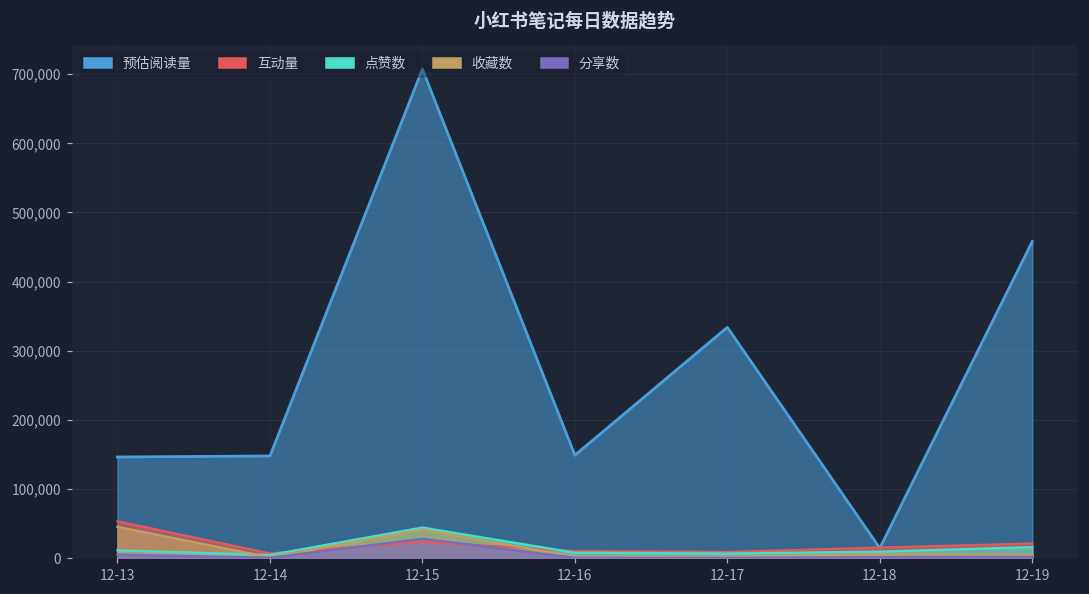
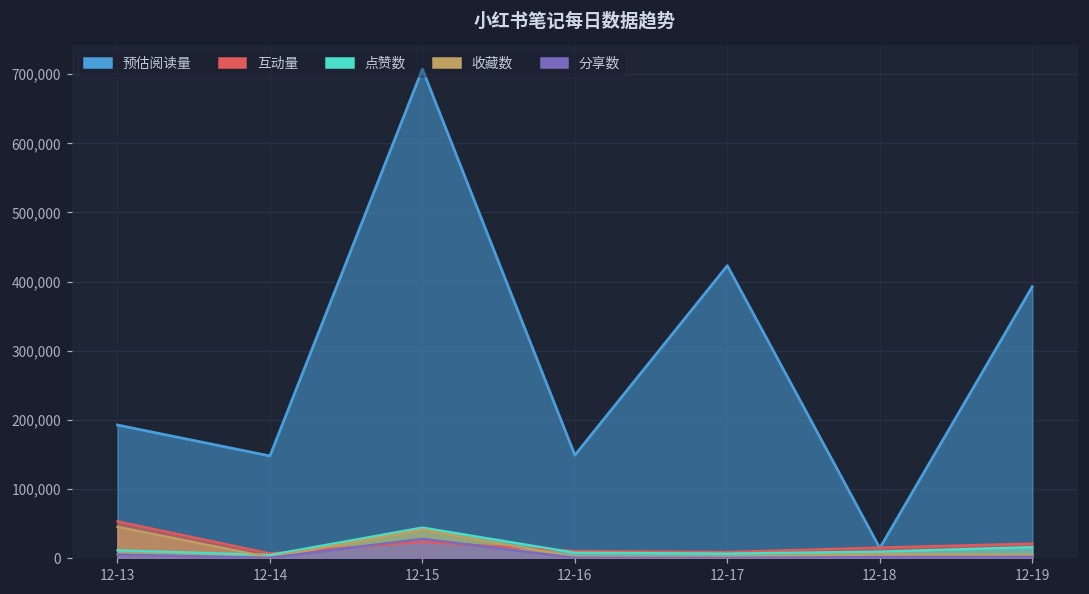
  {
    "预估阅读量": {
-     "12-13": "150,000",
+     "12-13": "190,000",
      "12-14": "150,000",
      "12-16": "150,000",
-     "12-17": "330,000",
-     "12-19": "460,000"
+     "12-17": "420,000",
+     "12-19": "390,000"
    },
    "互动量": {
      "12-13": "50,000",
      "12-15": "20,000",
      "12-19": "20,000"
    },
    "点赞数": {
      "12-13": "10,000",
      "12-19": "20,000"
    },
    "收藏数": {
      "12-13": "50,000"
    },
    "分享数": {
      "12-13": "0",
      "12-15": "30,000",
      "12-18": "0"
    }
  }
